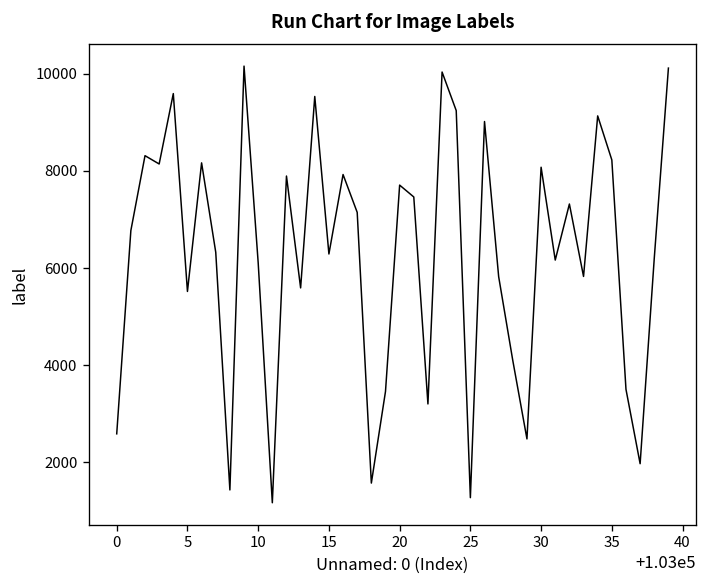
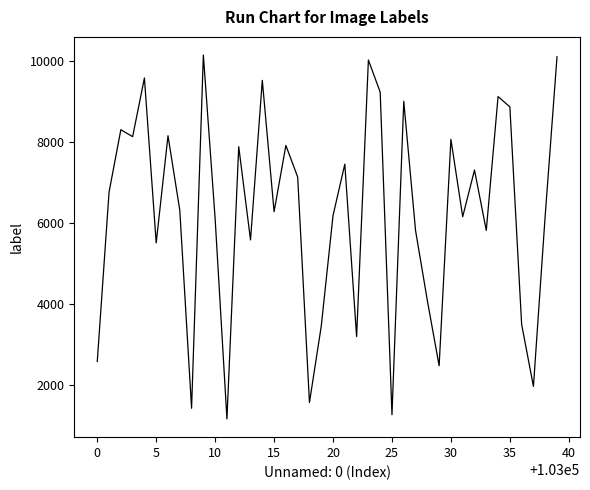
  {
    "0": 2600,
    "5": 5500,
    "10": 6100,
    "15": 6300,
-   "20": 7700,
+   "20": 6200,
    "25": 1300,
    "30": 8100,
-   "35": 8200
+   "35": 8900
  }
